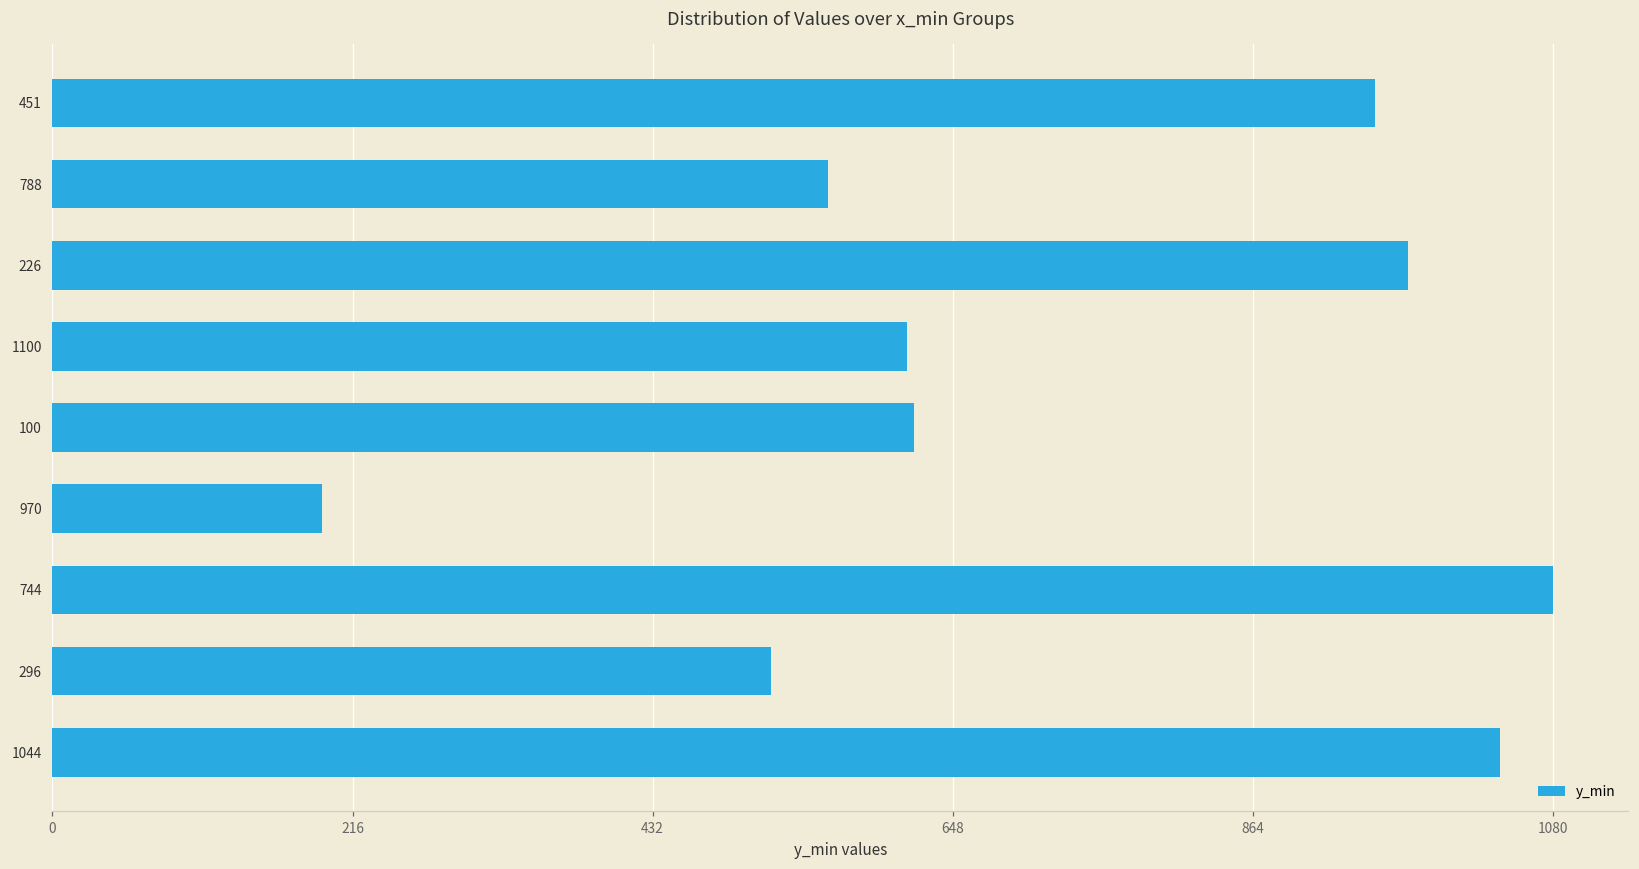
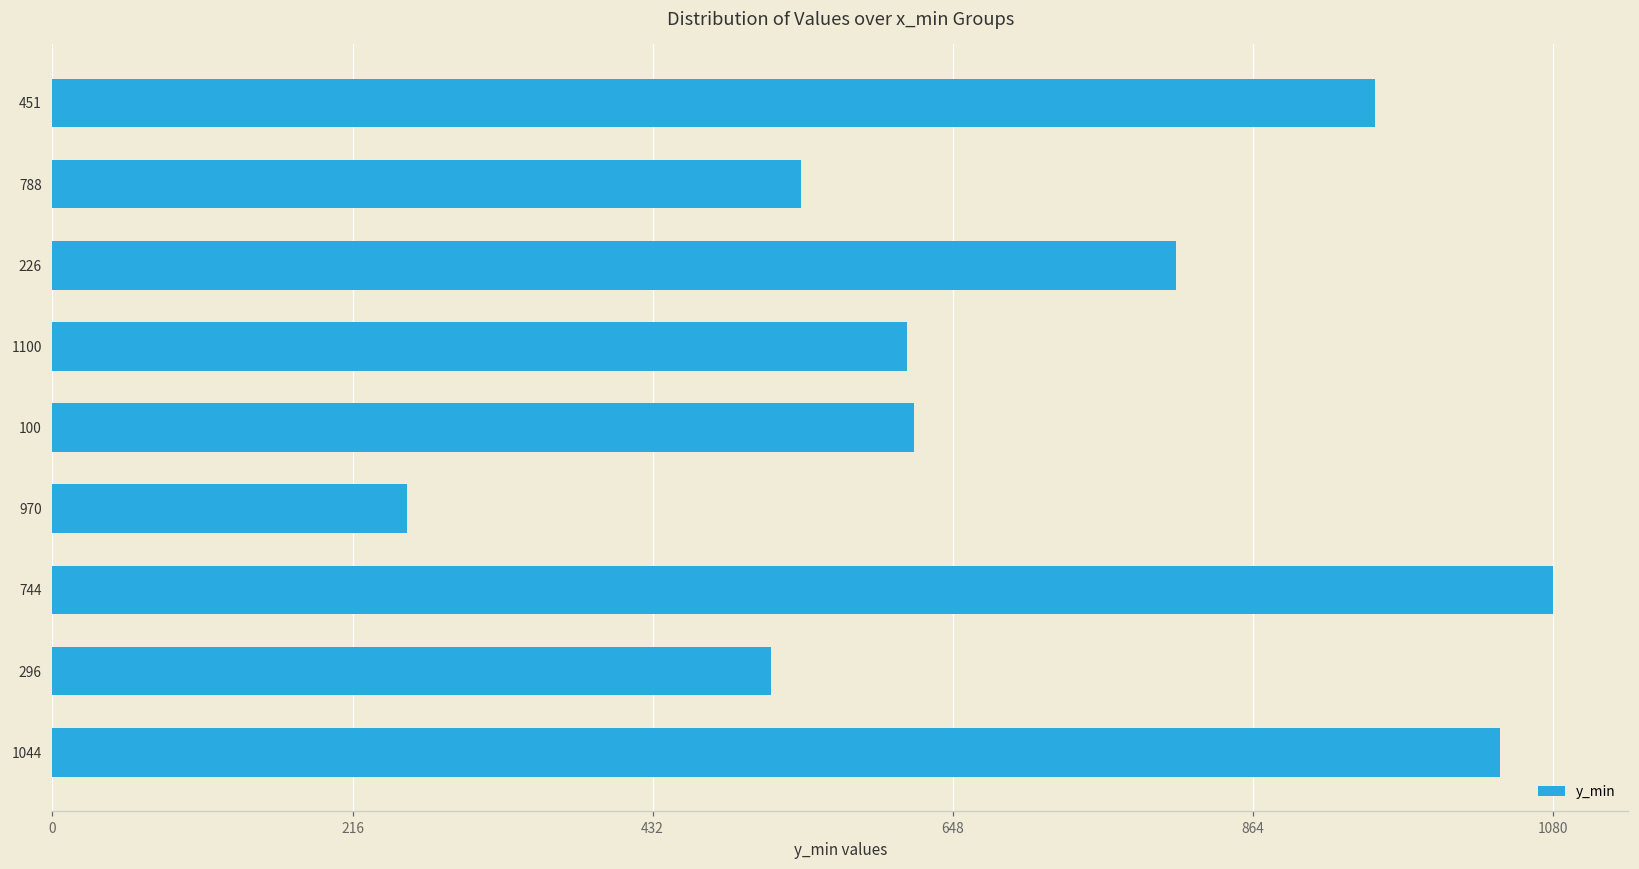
  {
    "451": 952,
-   "788": 558,
-   "226": 976,
+   "788": 539,
+   "226": 809,
    "1100": 615,
    "100": 620,
-   "970": 194,
+   "970": 255,
    "744": 1080,
    "296": 517,
    "1044": 1042
  }
